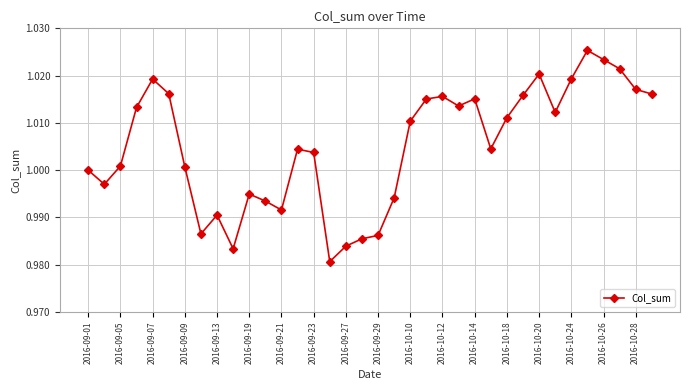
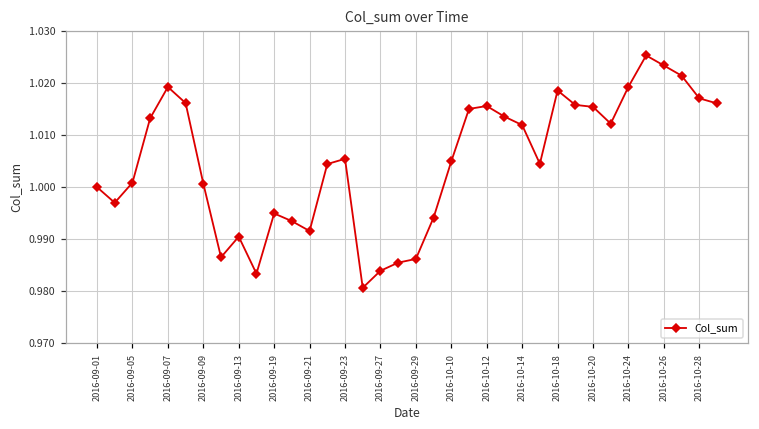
  {
    "2016-09-01": 1.000,
    "2016-09-05": 1.001,
    "2016-09-07": 1.019,
    "2016-09-09": 1.001,
    "2016-09-13": 0.990,
    "2016-09-19": 0.995,
    "2016-09-21": 0.992,
-   "2016-09-23": 1.004,
+   "2016-09-23": 1.005,
    "2016-09-27": 0.984,
    "2016-09-29": 0.986,
-   "2016-10-10": 1.010,
+   "2016-10-10": 1.005,
    "2016-10-12": 1.016,
-   "2016-10-14": 1.015,
-   "2016-10-18": 1.011,
-   "2016-10-20": 1.020,
+   "2016-10-14": 1.012,
+   "2016-10-18": 1.019,
+   "2016-10-20": 1.015,
    "2016-10-24": 1.019,
    "2016-10-26": 1.023,
    "2016-10-28": 1.017
  }
